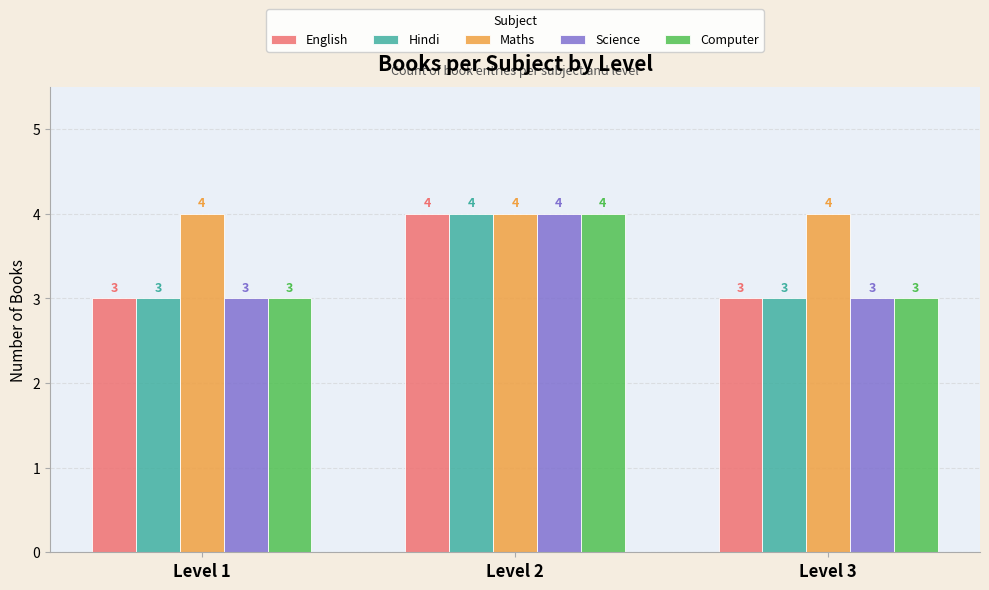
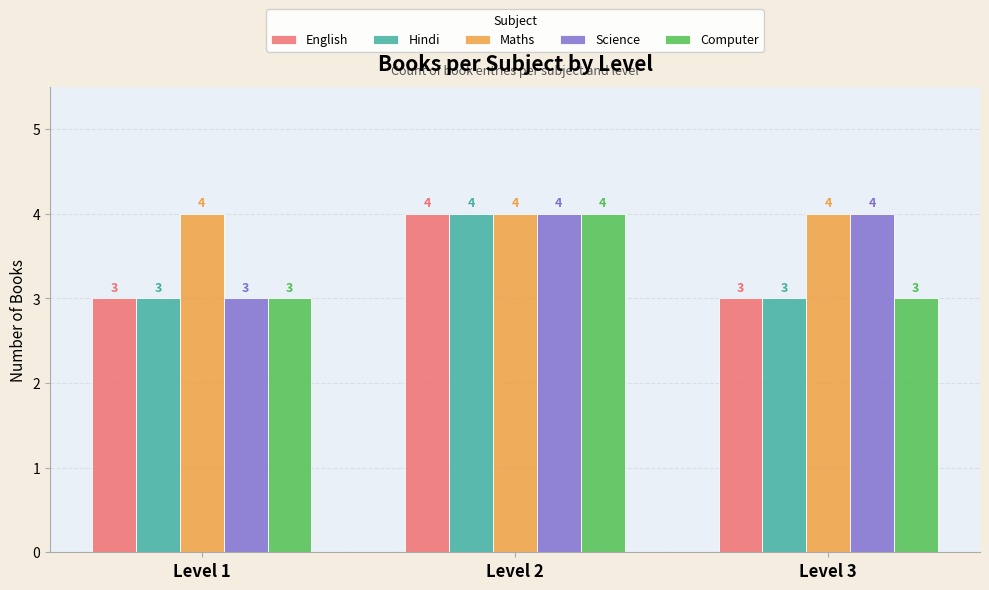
  {
    "English": {
      "Level 1": 3,
      "Level 2": 4,
      "Level 3": 3
    },
    "Hindi": {
      "Level 1": 3,
      "Level 2": 4,
      "Level 3": 3
    },
    "Maths": {
      "Level 1": 4,
      "Level 2": 4,
      "Level 3": 4
    },
    "Science": {
      "Level 1": 3,
      "Level 2": 4,
-     "Level 3": 3
+     "Level 3": 4
    },
    "Computer": {
      "Level 1": 3,
      "Level 2": 4,
      "Level 3": 3
    }
  }
